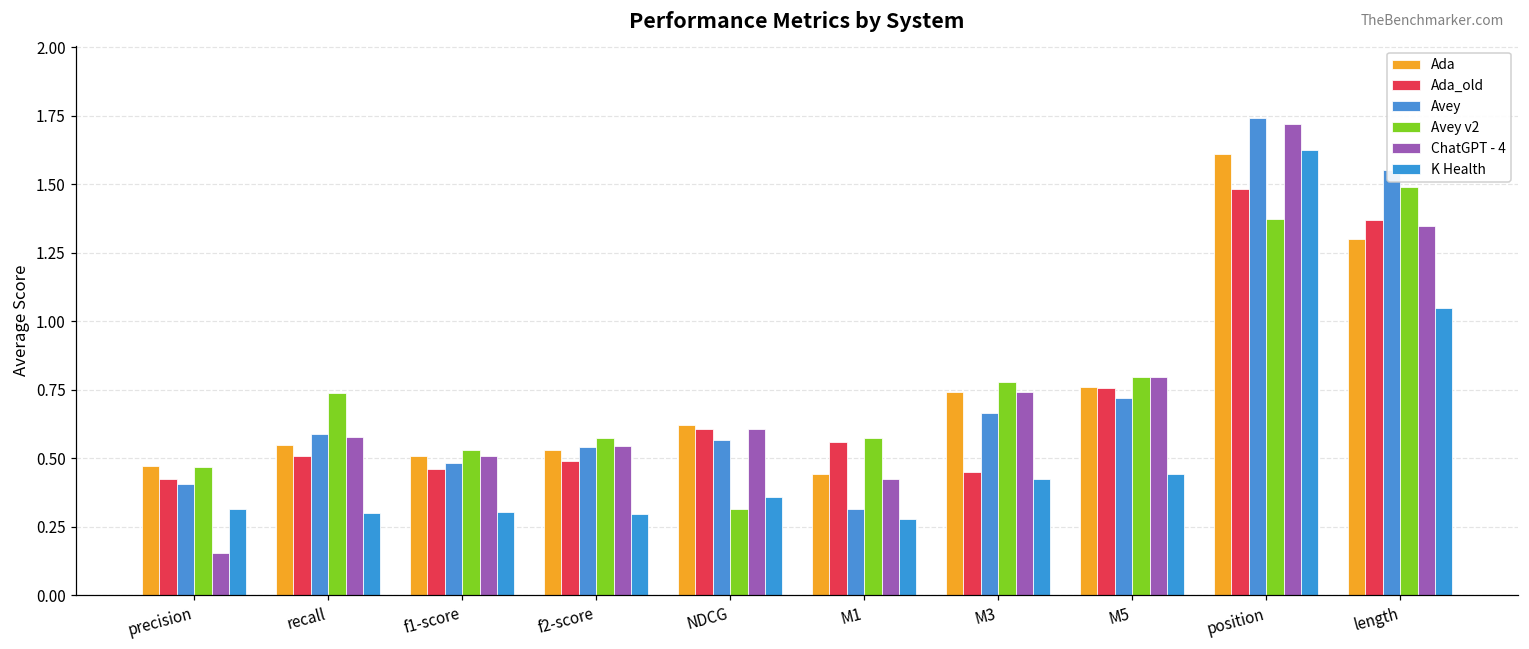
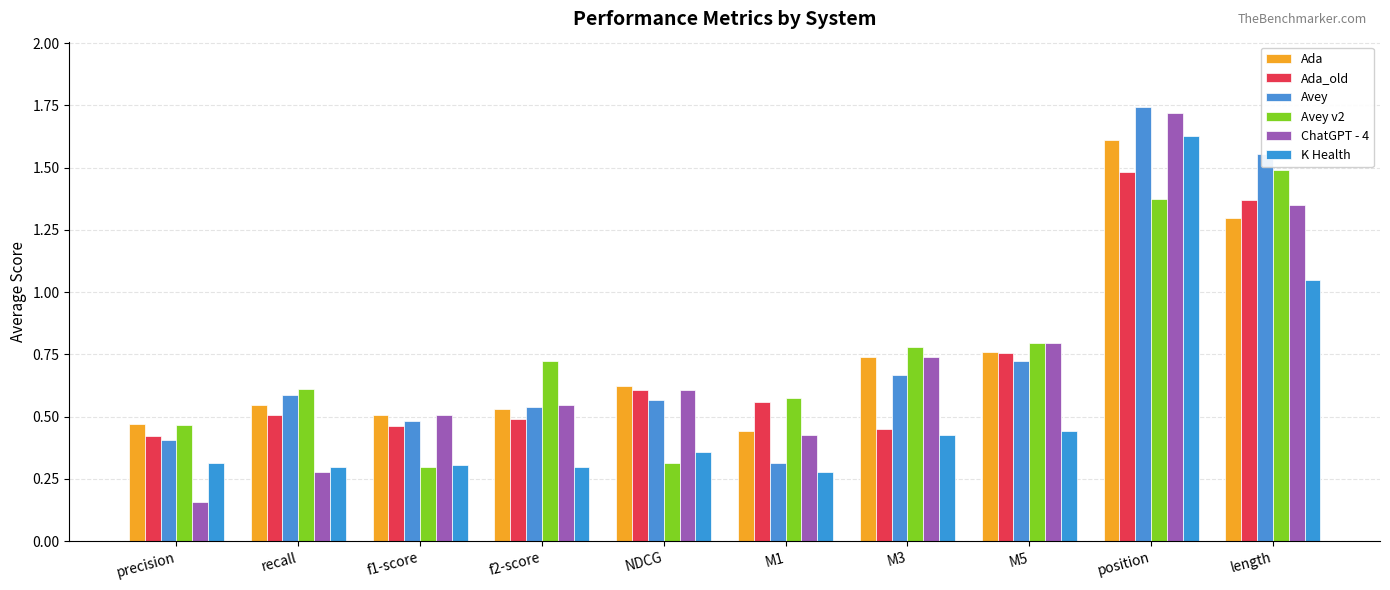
  {
    "Ada": {
      "precision": 0.47,
      "recall": 0.55,
      "f1-score": 0.51,
      "f2-score": 0.53,
      "NDCG": 0.62,
      "M1": 0.44,
      "M3": 0.74,
      "M5": 0.76,
      "position": 1.61,
      "length": 1.30
    },
    "Ada_old": {
      "precision": 0.42,
      "recall": 0.51,
      "f1-score": 0.46,
      "f2-score": 0.49,
      "NDCG": 0.61,
      "M1": 0.56,
      "M3": 0.45,
      "M5": 0.76,
      "position": 1.48,
      "length": 1.37
    },
    "Avey v2": {
      "precision": 0.47,
-     "recall": 0.74,
-     "f1-score": 0.53,
-     "f2-score": 0.58,
+     "recall": 0.61,
+     "f1-score": 0.30,
+     "f2-score": 0.73,
      "NDCG": 0.31,
      "M1": 0.57,
      "M3": 0.78,
      "M5": 0.80,
      "position": 1.37,
      "length": 1.49
    },
    "ChatGPT - 4": {
      "precision": 0.16,
-     "recall": 0.58,
+     "recall": 0.28,
      "f1-score": 0.51,
      "f2-score": 0.55,
      "NDCG": 0.61,
      "M1": 0.43,
      "M3": 0.74,
      "M5": 0.80,
      "position": 1.72,
      "length": 1.35
    }
  }
